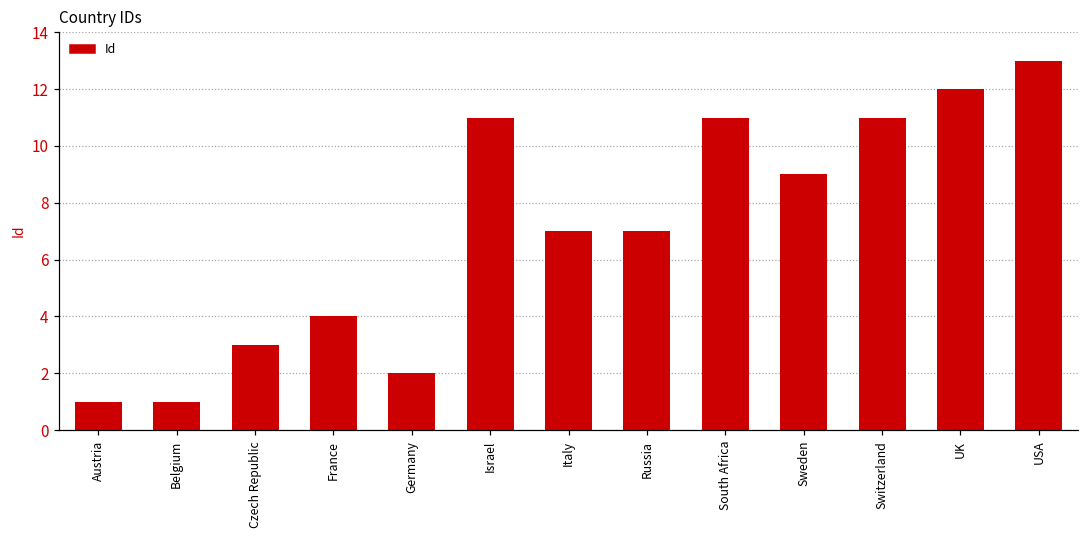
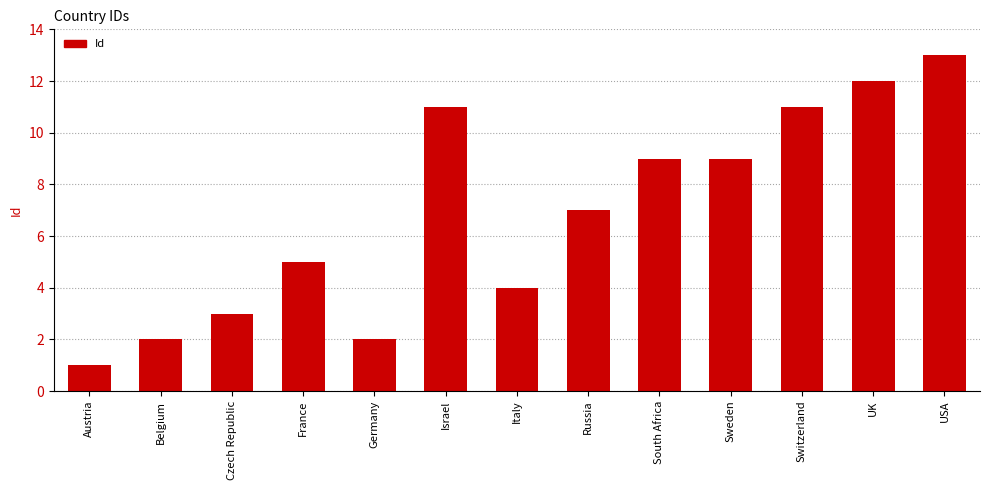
  {
    "Austria": 1,
-   "Belgium": 1,
+   "Belgium": 2,
    "Czech Republic": 3,
-   "France": 4,
+   "France": 5,
    "Germany": 2,
    "Israel": 11,
-   "Italy": 7,
+   "Italy": 4,
    "Russia": 7,
-   "South Africa": 11,
+   "South Africa": 9,
    "Sweden": 9,
    "Switzerland": 11,
    "UK": 12,
    "USA": 13
  }
